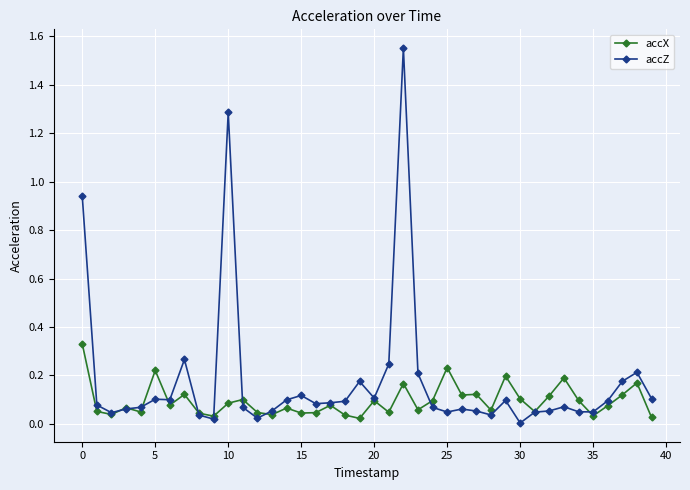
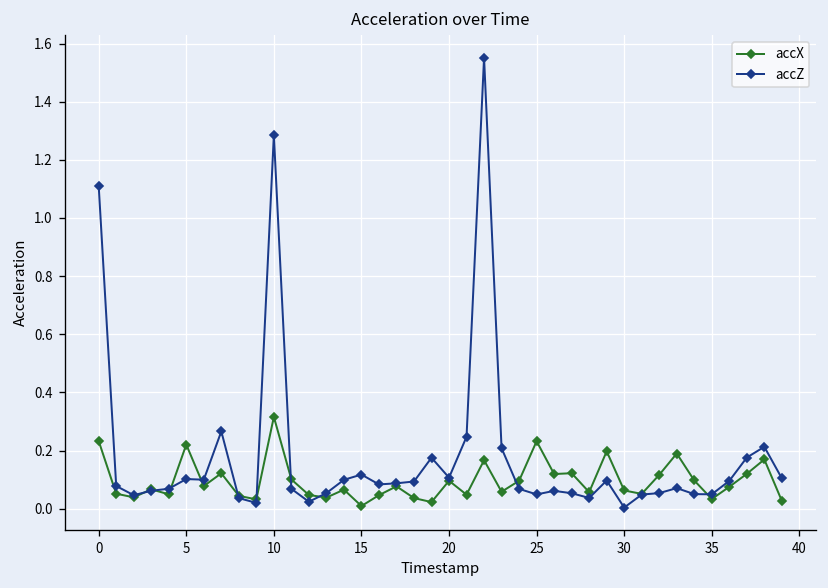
  {
    "accX": {
-     "0": 0.33,
+     "0": 0.23,
      "5": 0.22,
-     "10": 0.09,
-     "15": 0.04,
+     "10": 0.32,
+     "15": 0.01,
      "25": 0.23,
-     "30": 0.10,
+     "30": 0.06,
      "35": 0.03
    },
    "accZ": {
-     "0": 0.94,
+     "0": 1.11,
      "5": 0.10,
      "10": 1.29,
      "15": 0.12,
      "25": 0.05,
      "30": 0.00,
      "35": 0.05
    }
  }
